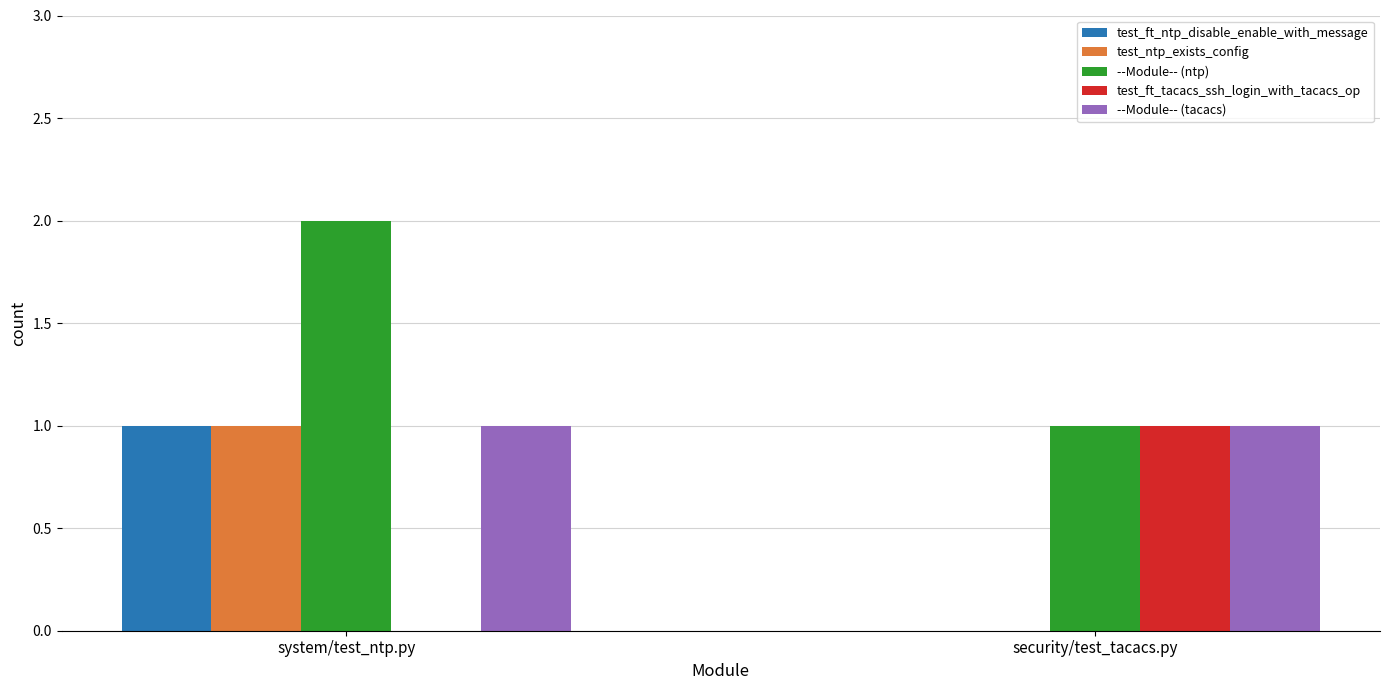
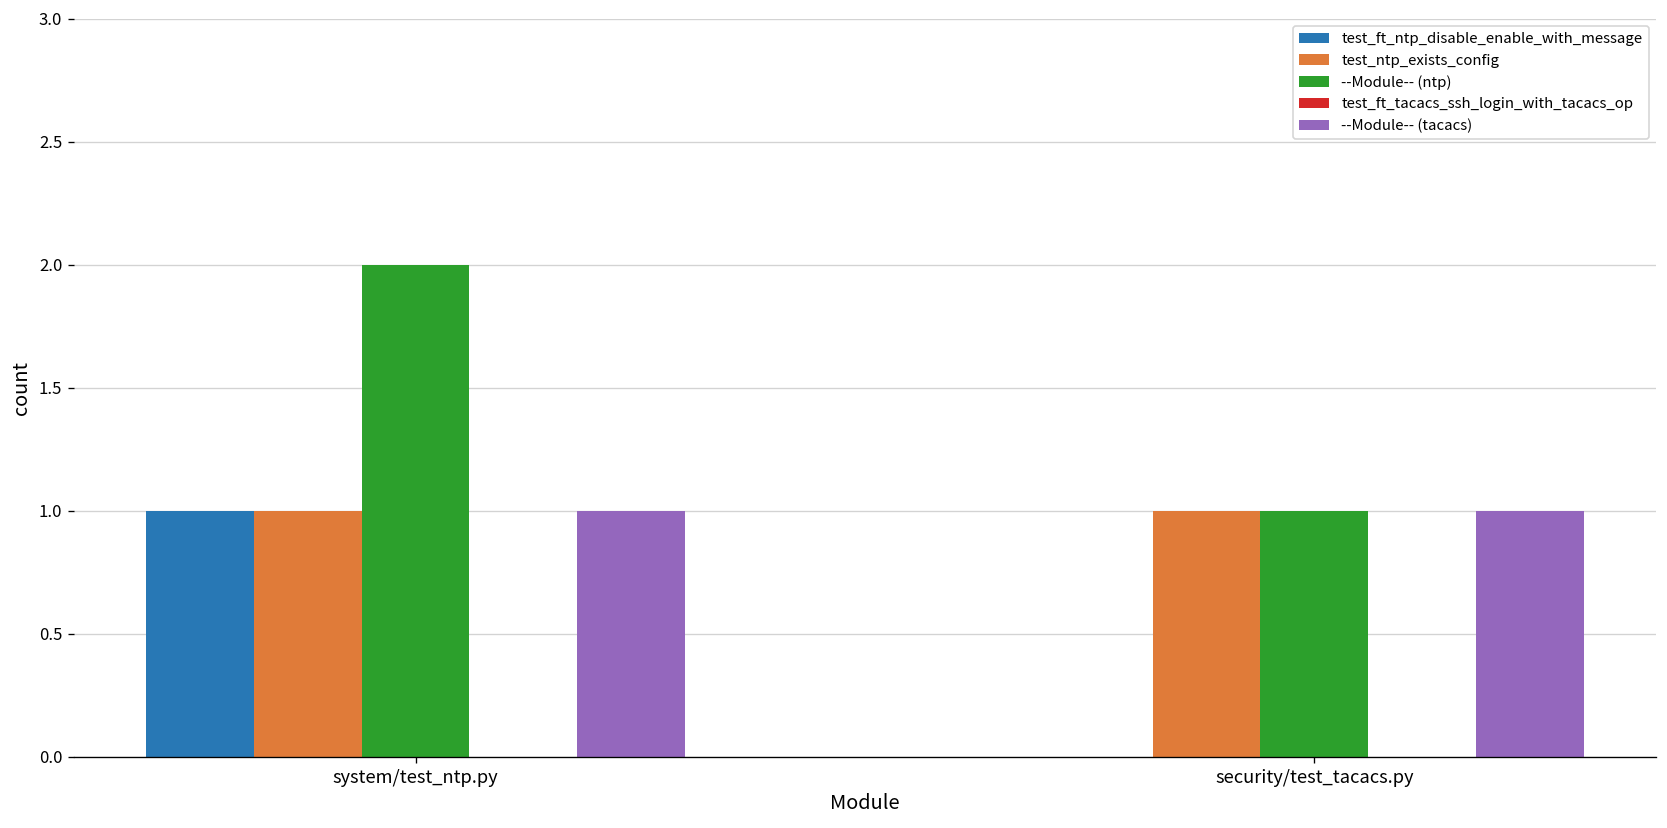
  {
    "test_ft_ntp_disable_enable_with_message": {
      "system/test_ntp.py": 1,
      "security/test_tacacs.py": 0
    },
    "test_ntp_exists_config": {
      "system/test_ntp.py": 1,
-     "security/test_tacacs.py": 0
+     "security/test_tacacs.py": 1
    },
    "--Module-- (ntp)": {
      "system/test_ntp.py": 2,
      "security/test_tacacs.py": 1
    },
    "test_ft_tacacs_ssh_login_with_tacacs_op": {
      "system/test_ntp.py": 0,
-     "security/test_tacacs.py": 1
+     "security/test_tacacs.py": 0
    },
    "--Module-- (tacacs)": {
      "system/test_ntp.py": 1,
      "security/test_tacacs.py": 1
    }
  }
